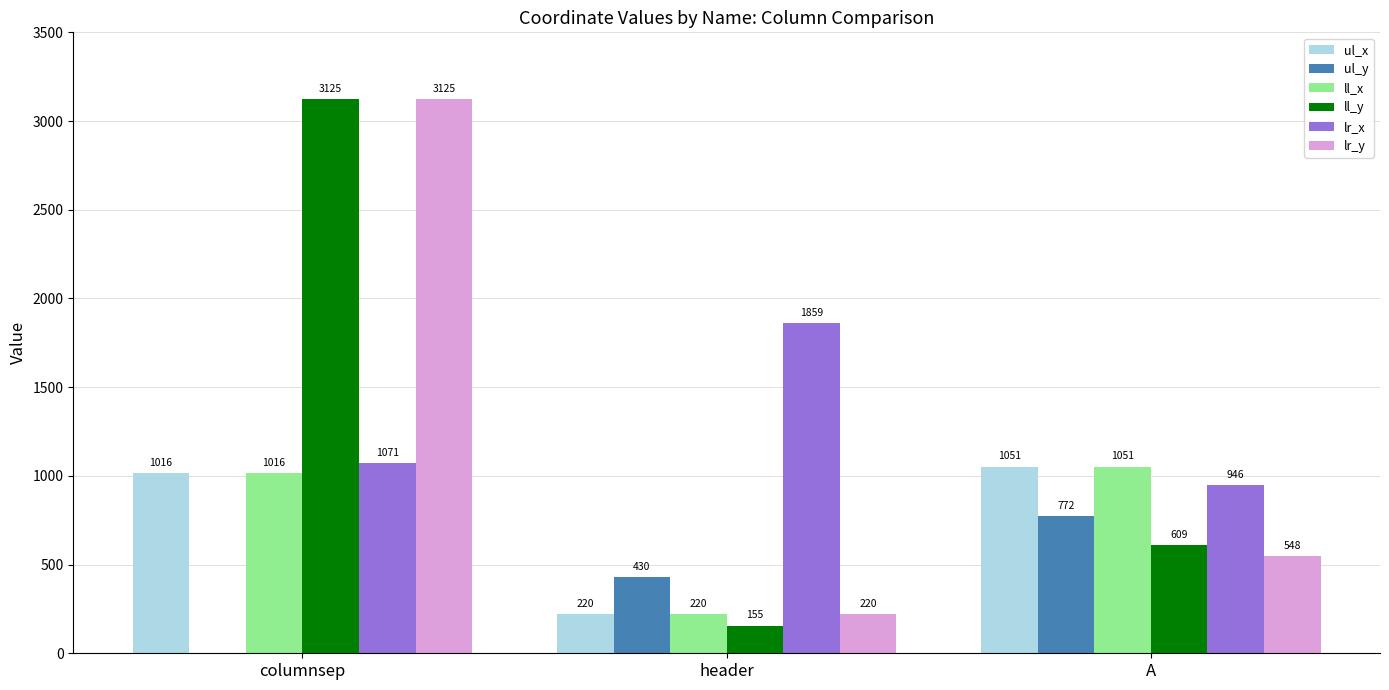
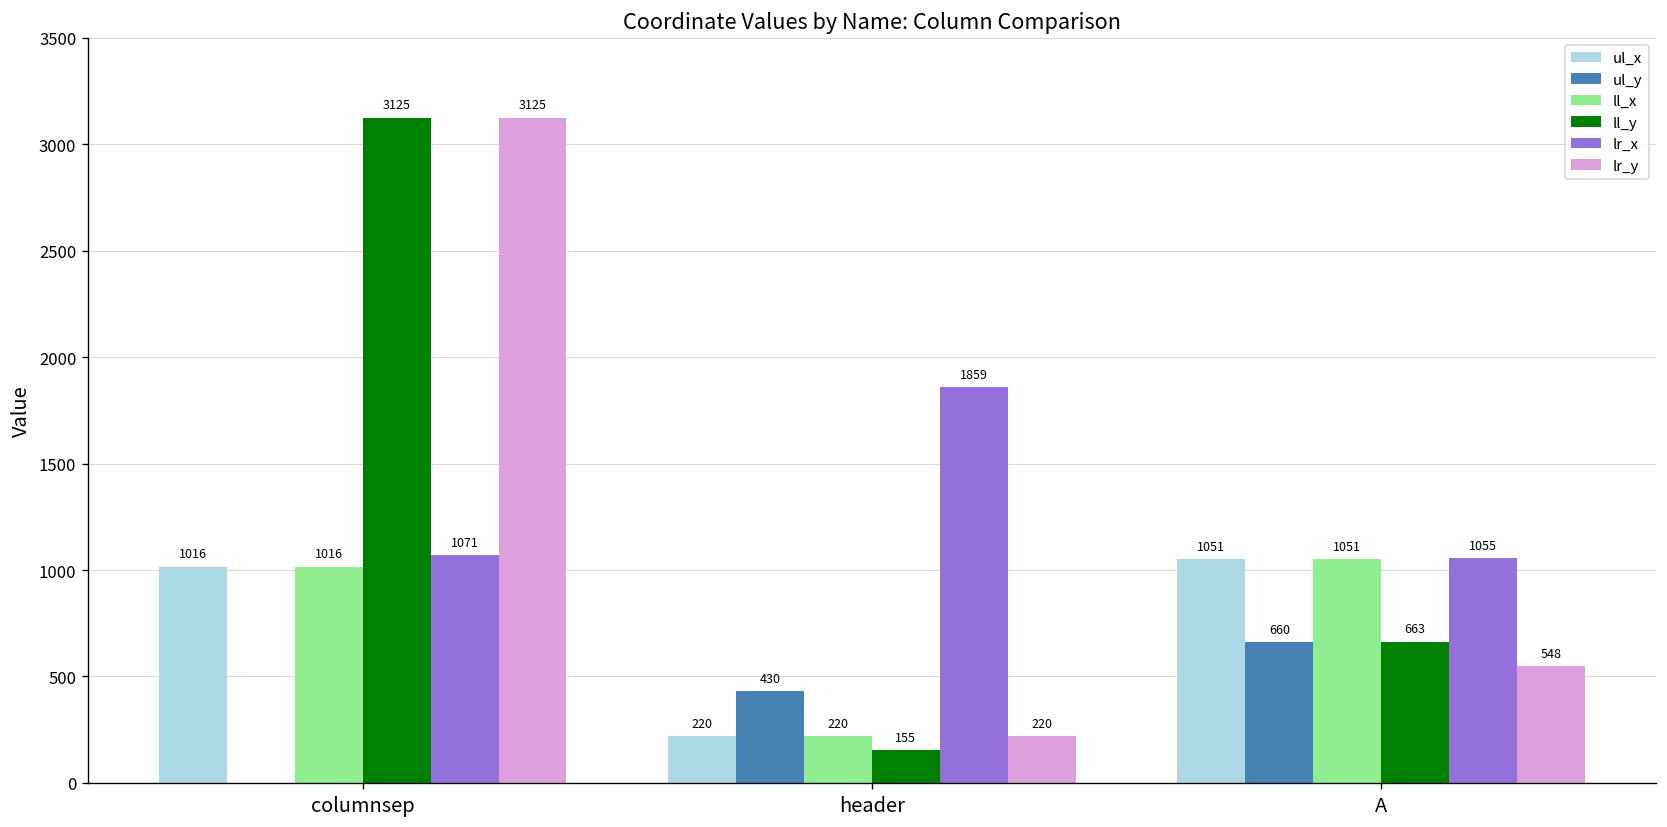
  {
    "ul_x": {
      "columnsep": 1016,
      "header": 220,
      "A": 1051
    },
    "ul_y": {
      "header": 430,
-     "A": 772
+     "A": 660
    },
    "ll_x": {
      "columnsep": 1016,
      "header": 220,
      "A": 1051
    },
    "ll_y": {
      "columnsep": 3125,
      "header": 155,
-     "A": 609
+     "A": 663
    },
    "lr_x": {
      "columnsep": 1071,
      "header": 1859,
-     "A": 946
+     "A": 1055
    },
    "lr_y": {
      "columnsep": 3125,
      "header": 220,
      "A": 548
    }
  }
